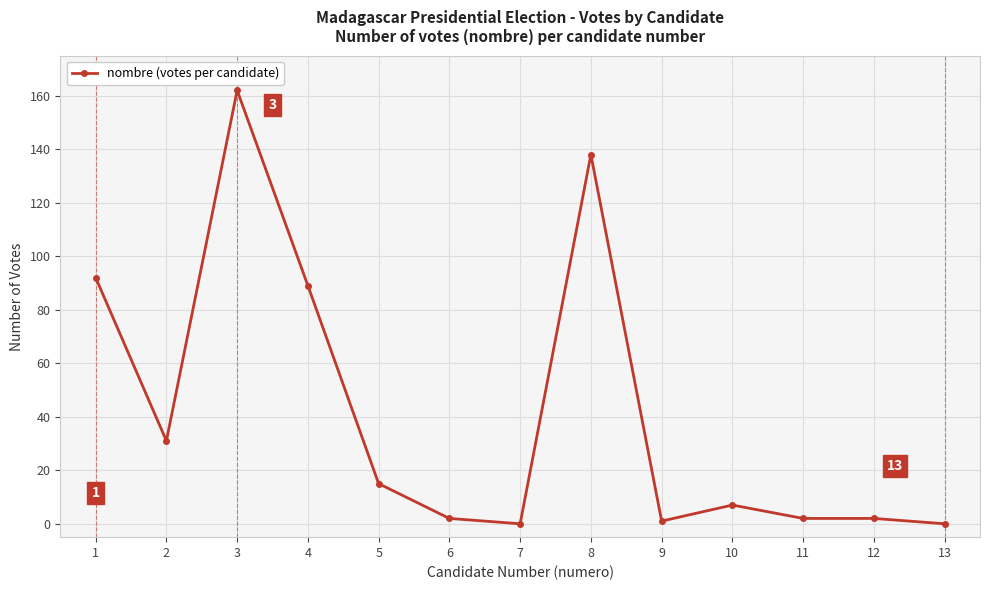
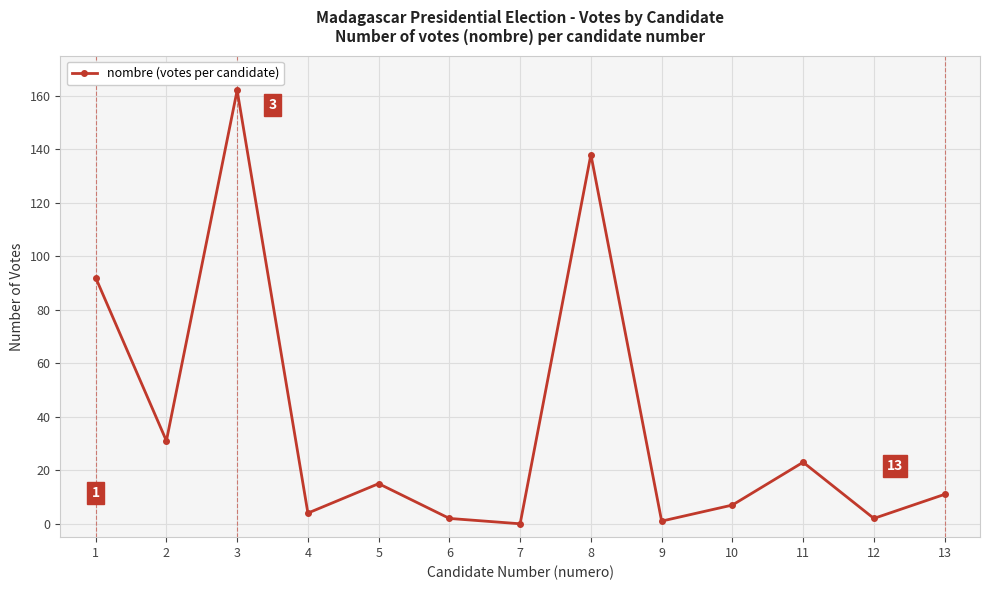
  {
    "1": 92,
    "2": 31,
    "3": 162,
-   "4": 89,
+   "4": 4,
    "5": 15,
    "6": 2,
    "7": 0,
    "8": 138,
    "9": 1,
    "10": 7,
-   "11": 2,
+   "11": 23,
    "12": 2,
-   "13": 0
+   "13": 11
  }
